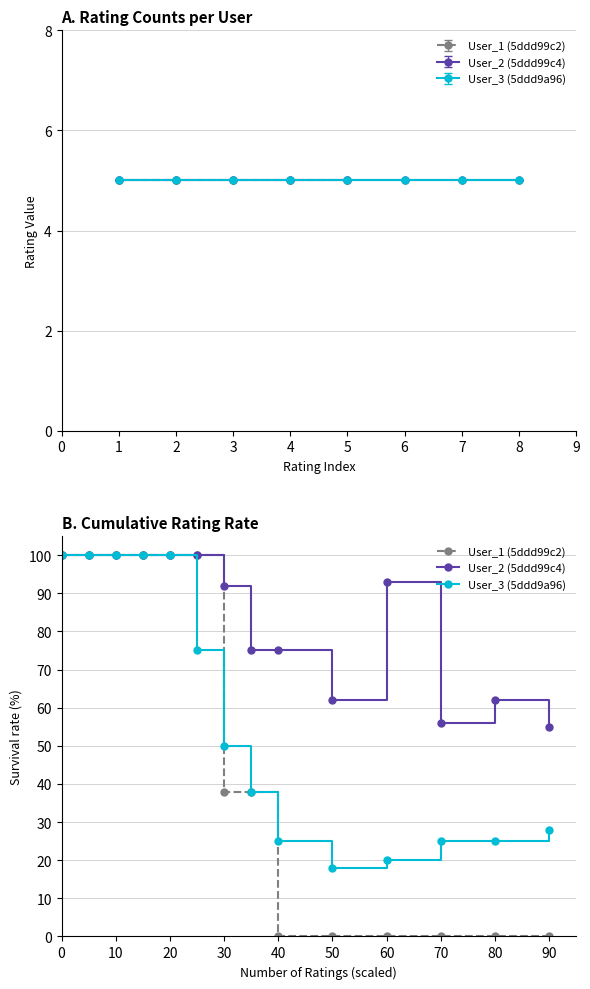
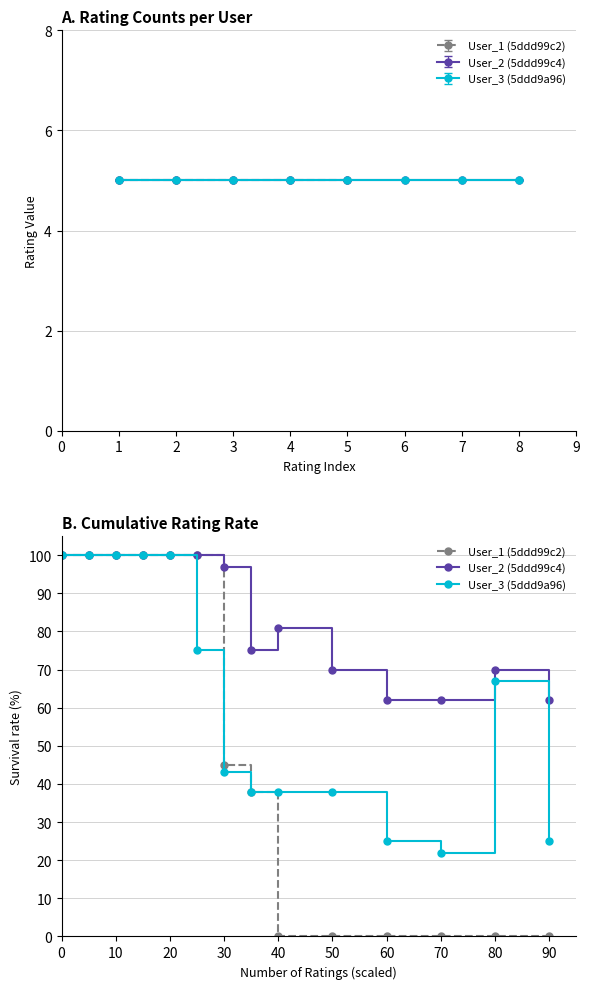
  {
    "B. Cumulative Rating Rate": {
      "User_1 (5ddd99c2)": {
-       "30": 38,
+       "30": 45,
        "40": 0,
        "50": 0,
        "60": 0,
        "70": 0,
        "80": 0,
        "90": 0
      },
      "User_2 (5ddd99c4)": {
-       "30": 92,
-       "40": 75,
-       "50": 62,
-       "60": 93,
-       "70": 56,
-       "80": 62,
-       "90": 55
+       "30": 97,
+       "40": 81,
+       "50": 70,
+       "60": 62,
+       "70": 62,
+       "80": 70,
+       "90": 62
      },
      "User_3 (5ddd9a96)": {
-       "30": 50,
-       "40": 25,
-       "50": 18,
-       "60": 20,
-       "70": 25,
-       "80": 25,
-       "90": 28
+       "30": 43,
+       "40": 38,
+       "50": 38,
+       "60": 25,
+       "70": 22,
+       "80": 67,
+       "90": 25
      }
    }
  }
